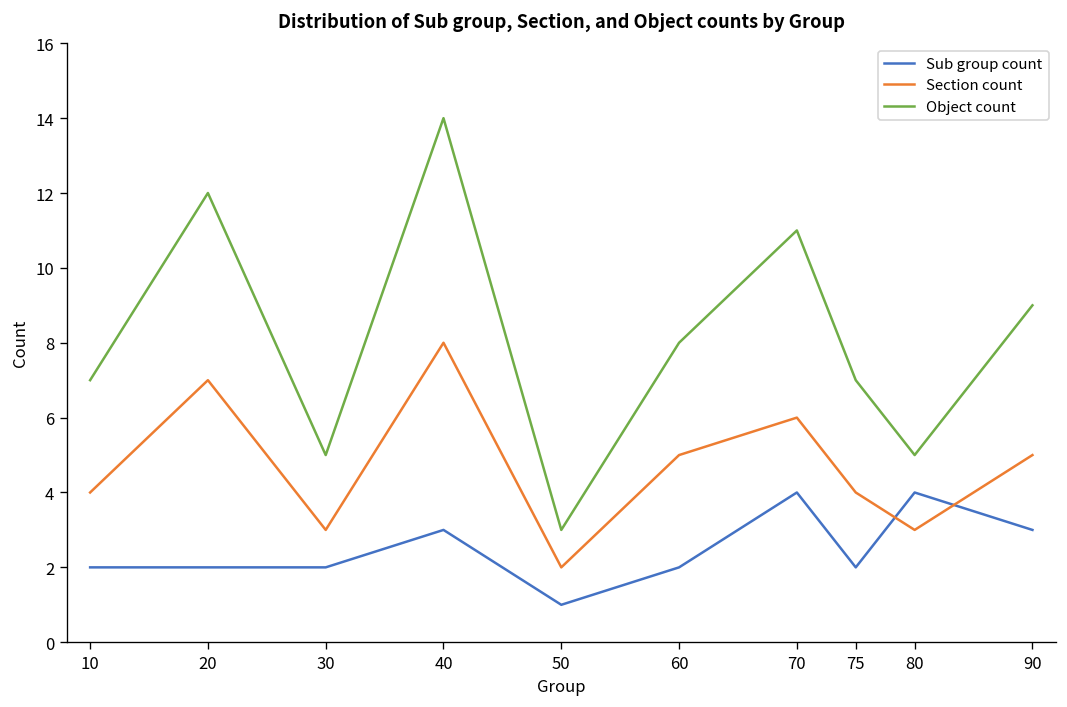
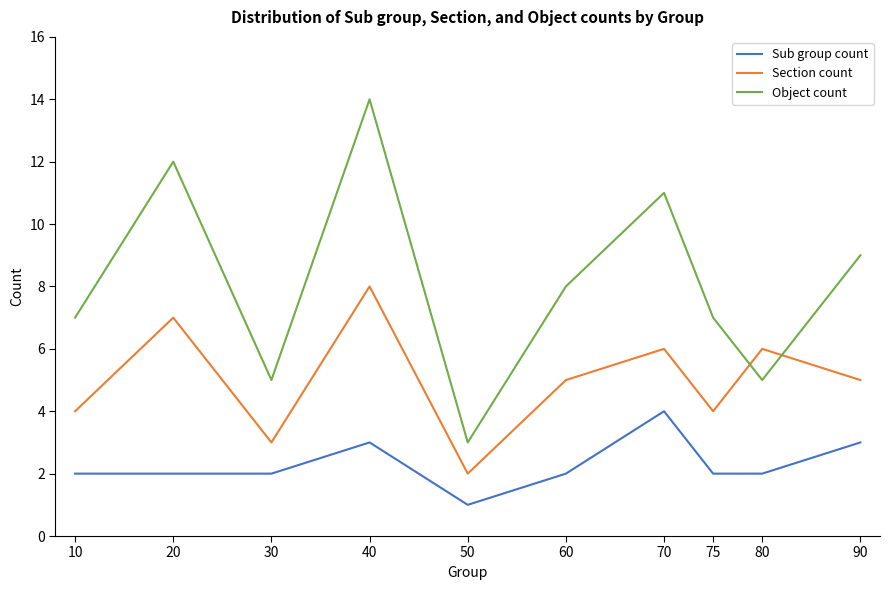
  {
    "Sub group count": {
      "10": 2,
      "20": 2,
      "30": 2,
      "40": 3,
      "50": 1,
      "60": 2,
      "70": 4,
      "75": 2,
-     "80": 4,
+     "80": 2,
      "90": 3
    },
    "Section count": {
      "10": 4,
      "20": 7,
      "30": 3,
      "40": 8,
      "50": 2,
      "60": 5,
      "70": 6,
      "75": 4,
-     "80": 3,
+     "80": 6,
      "90": 5
    },
    "Object count": {
      "10": 7,
      "20": 12,
      "30": 5,
      "40": 14,
      "50": 3,
      "60": 8,
      "70": 11,
      "75": 7,
      "80": 5,
      "90": 9
    }
  }
